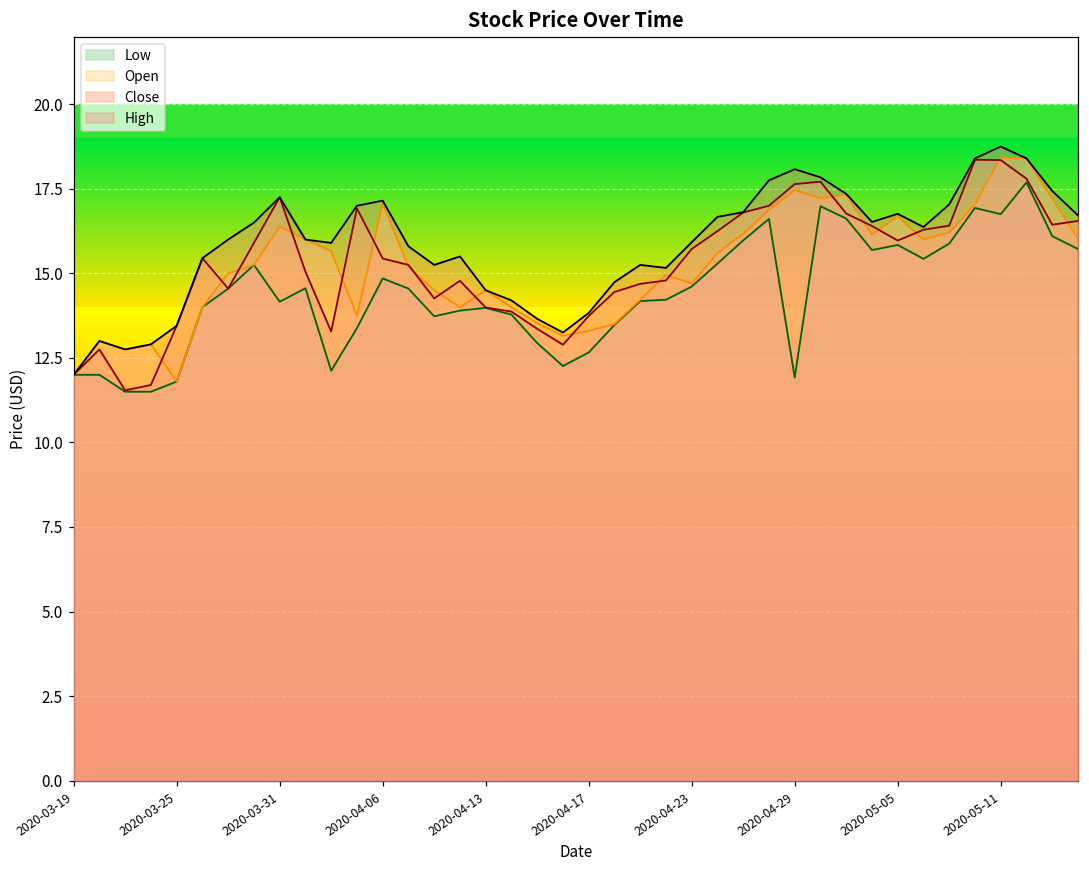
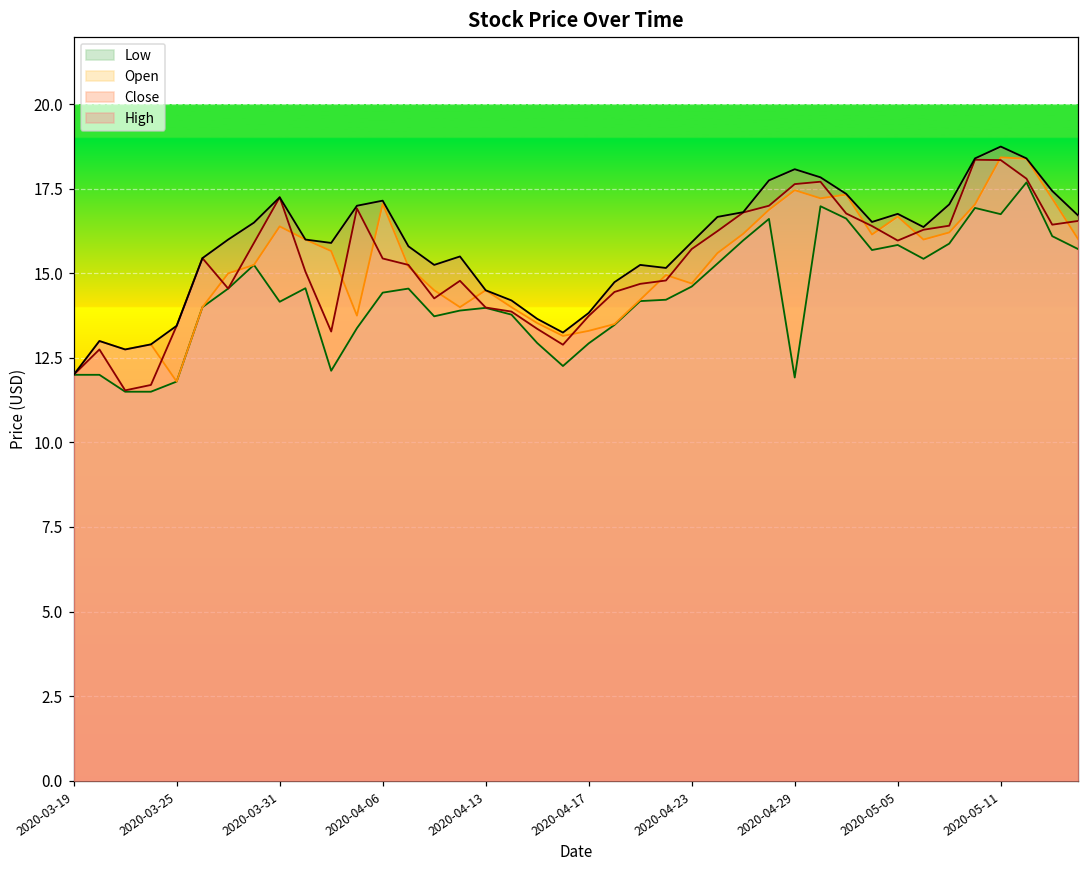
  {
    "Low": {
      "2020-03-31": 14.2,
-     "2020-04-06": 14.9,
-     "2020-04-17": 12.7,
+     "2020-04-06": 14.4,
+     "2020-04-17": 12.9,
      "2020-04-23": 14.6,
      "2020-04-29": 11.9,
      "2020-05-05": 15.8,
      "2020-05-11": 16.8
    }
  }
